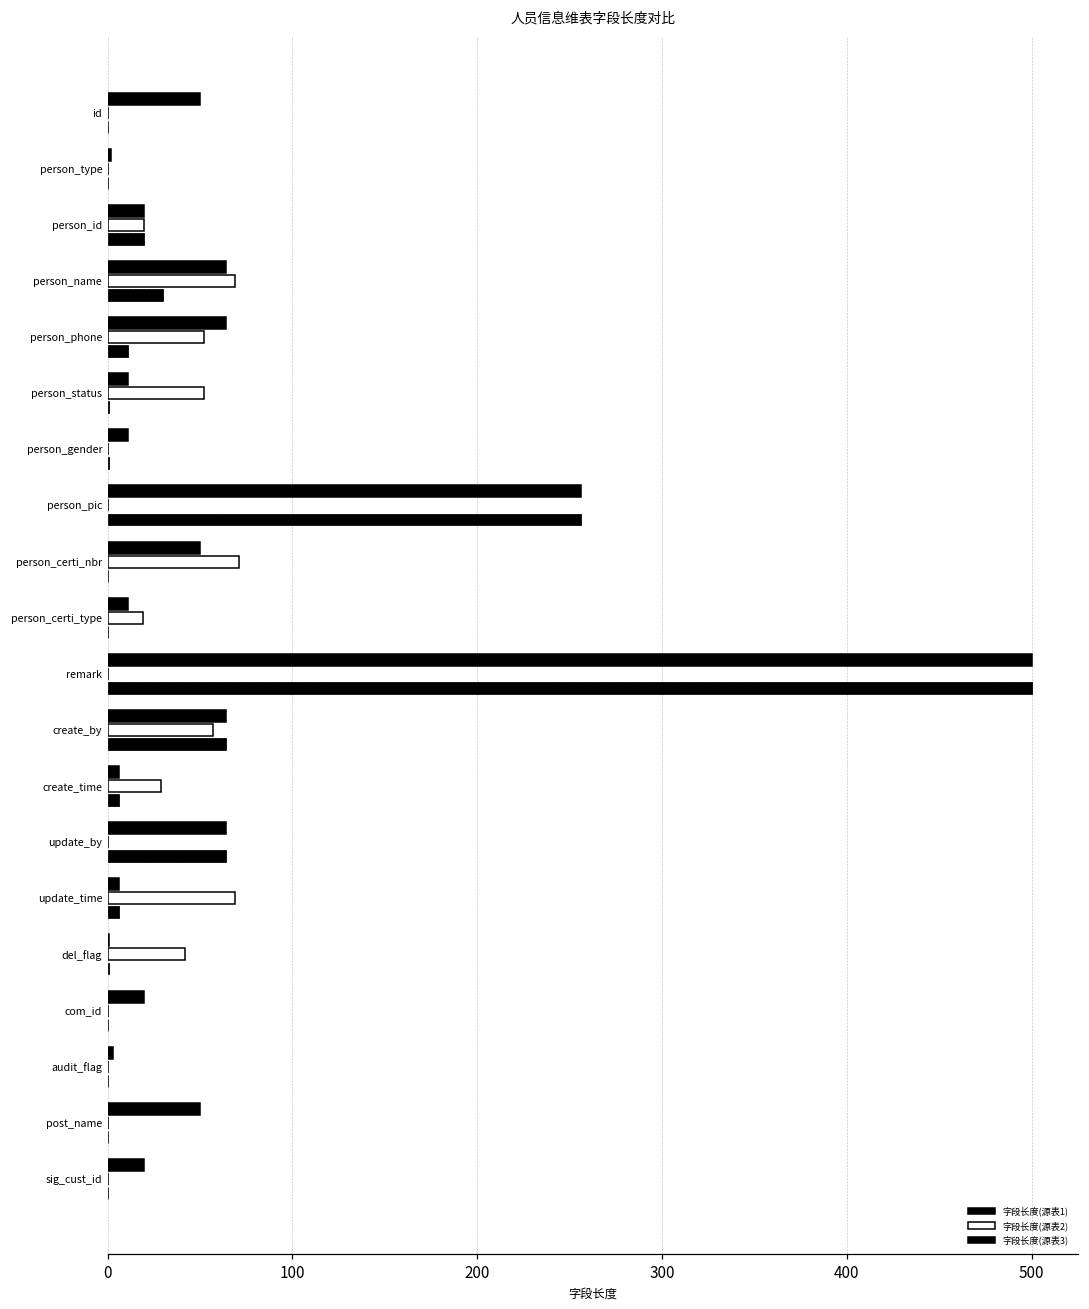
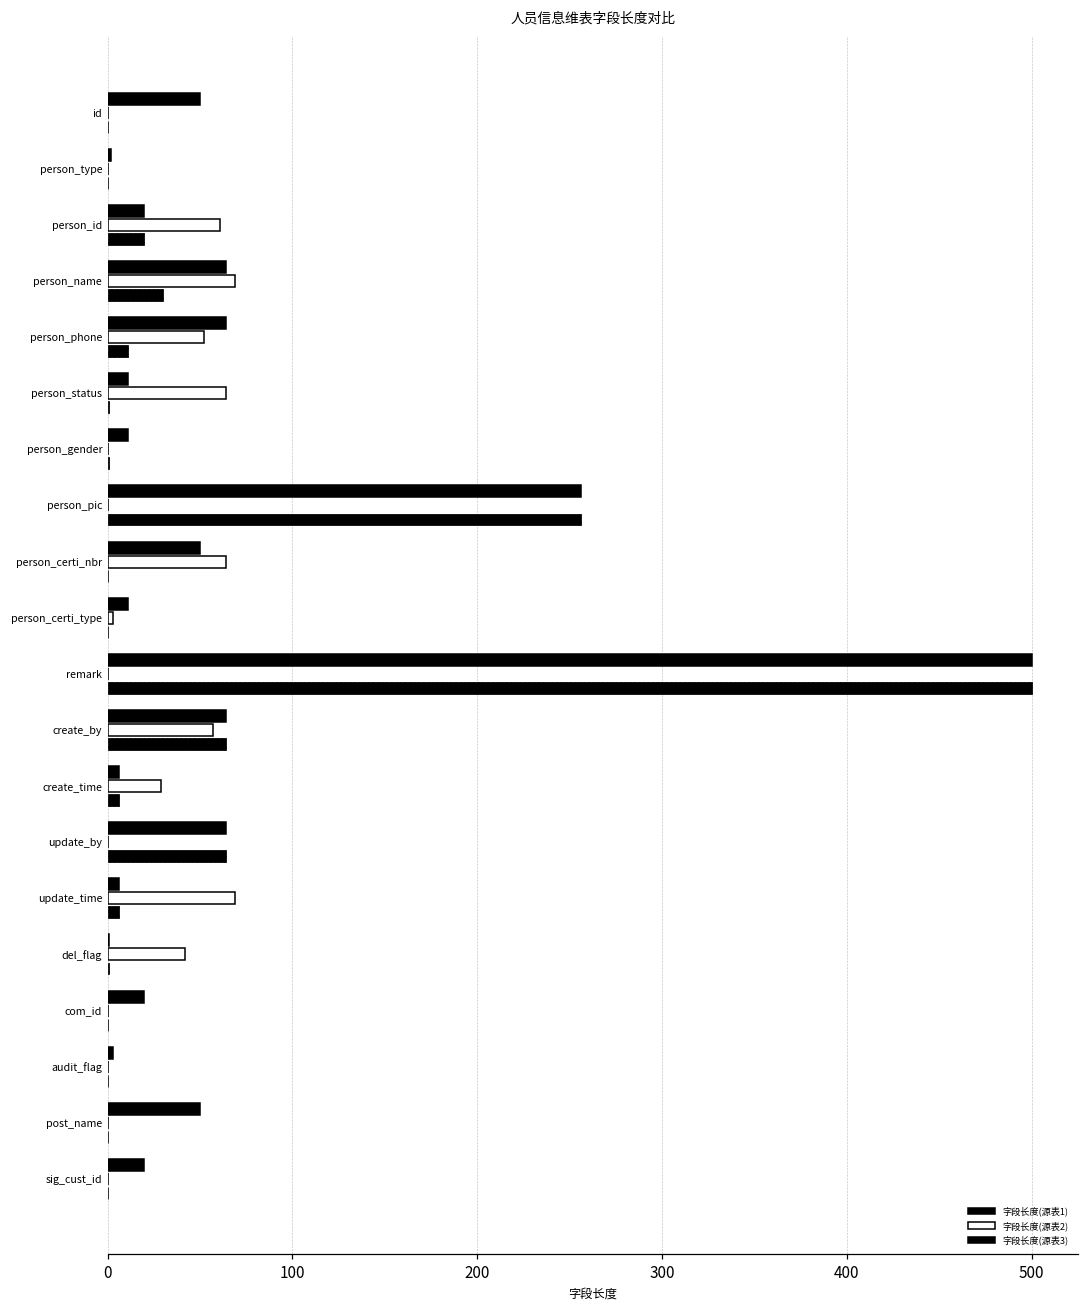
  {
    "字段长度(源表2)": {
      "id": 0,
      "person_type": 0,
-     "person_id": 20,
+     "person_id": 61,
      "person_name": 69,
      "person_phone": 52,
-     "person_status": 52,
+     "person_status": 64,
      "person_gender": 0,
      "person_pic": 0,
-     "person_certi_nbr": 71,
-     "person_certi_type": 19,
+     "person_certi_nbr": 64,
+     "person_certi_type": 3,
      "remark": 0,
      "create_by": 57,
      "create_time": 29,
      "update_by": 0,
      "update_time": 69,
      "del_flag": 42,
      "com_id": 0,
      "audit_flag": 0,
      "post_name": 0,
      "sig_cust_id": 0
    }
  }
